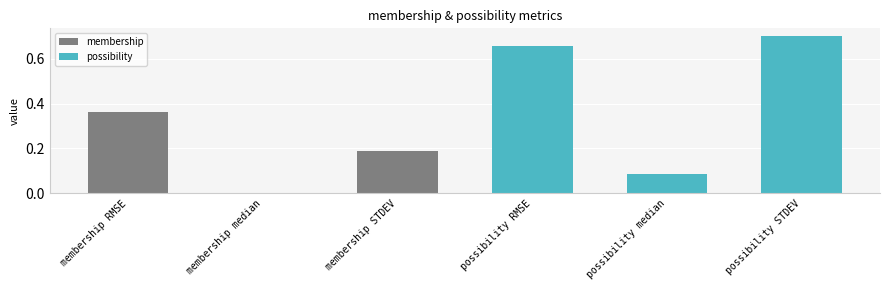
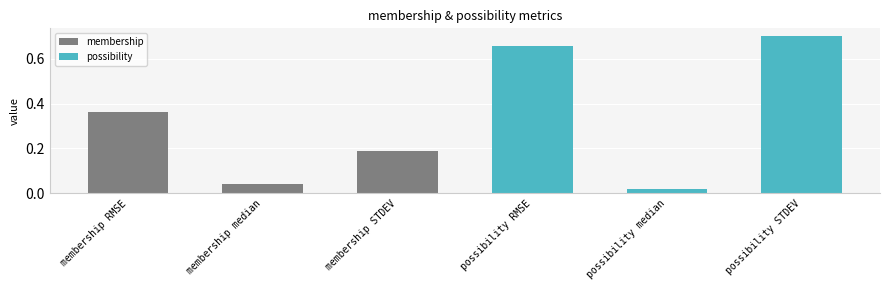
  {
    "membership RMSE": 0.36,
-   "membership median": 0.00,
+   "membership median": 0.04,
    "membership STDEV": 0.19,
    "possibility RMSE": 0.66,
-   "possibility median": 0.08,
+   "possibility median": 0.02,
    "possibility STDEV": 0.70
  }
